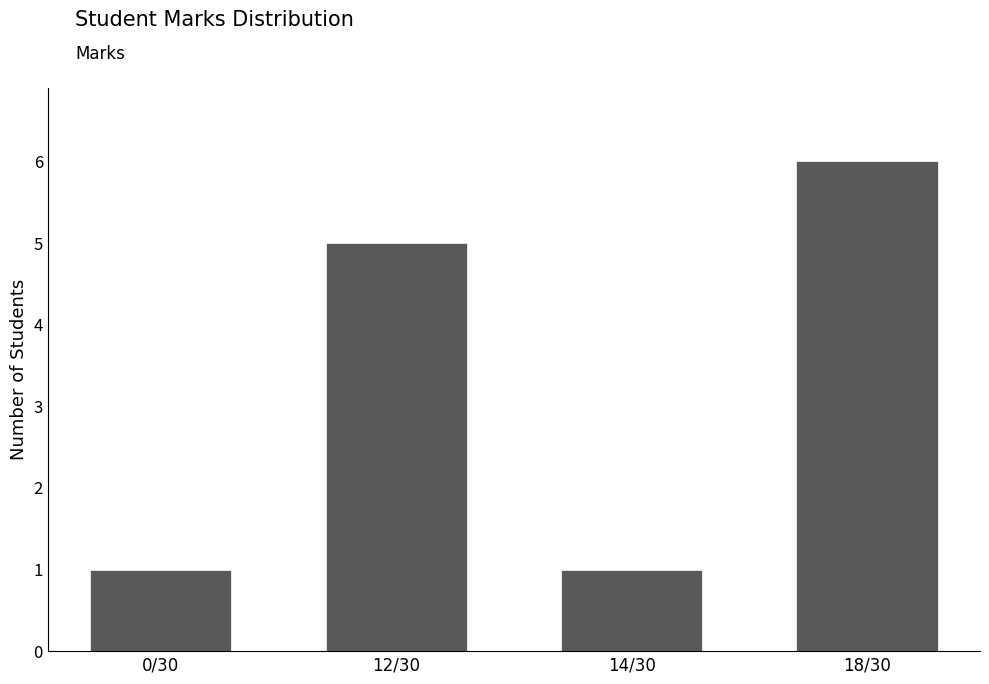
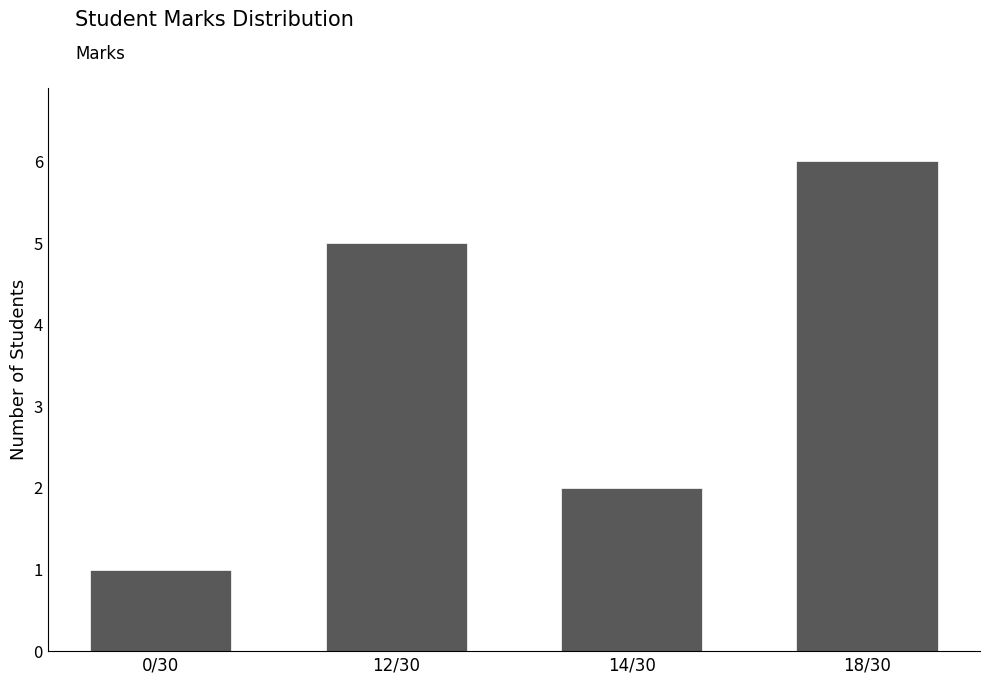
  {
    "0/30": 1,
    "12/30": 5,
-   "14/30": 1,
+   "14/30": 2,
    "18/30": 6
  }
